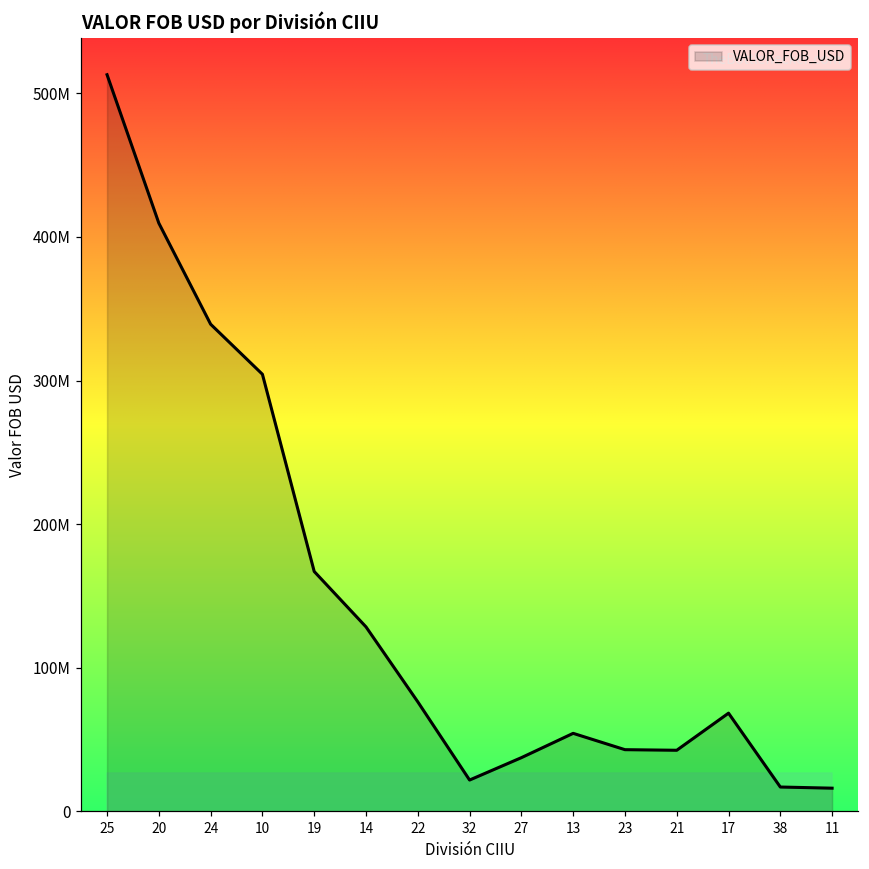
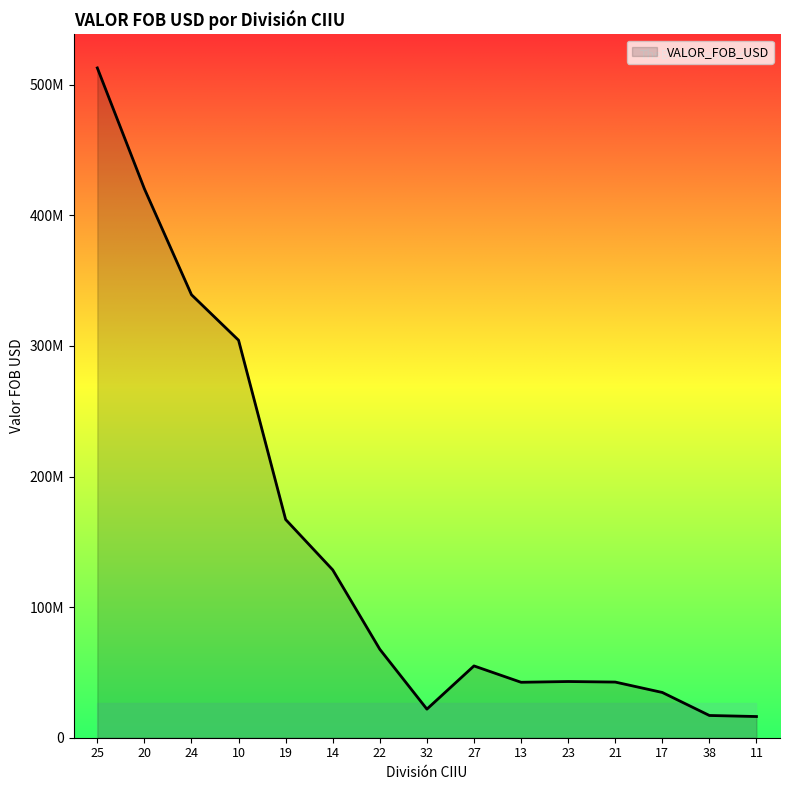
  {
    "VALOR_FOB_USD": {
      "25": 513000000,
-     "20": 410000000,
+     "20": 420000000,
      "24": 339000000,
      "10": 304000000,
      "19": 167000000,
      "14": 129000000,
-     "22": 76000000,
+     "22": 68000000,
      "32": 22000000,
-     "27": 37000000,
-     "13": 54000000,
+     "27": 55000000,
+     "13": 42000000,
      "23": 43000000,
      "21": 43000000,
-     "17": 68000000,
+     "17": 35000000,
      "38": 17000000,
      "11": 16000000
    }
  }
